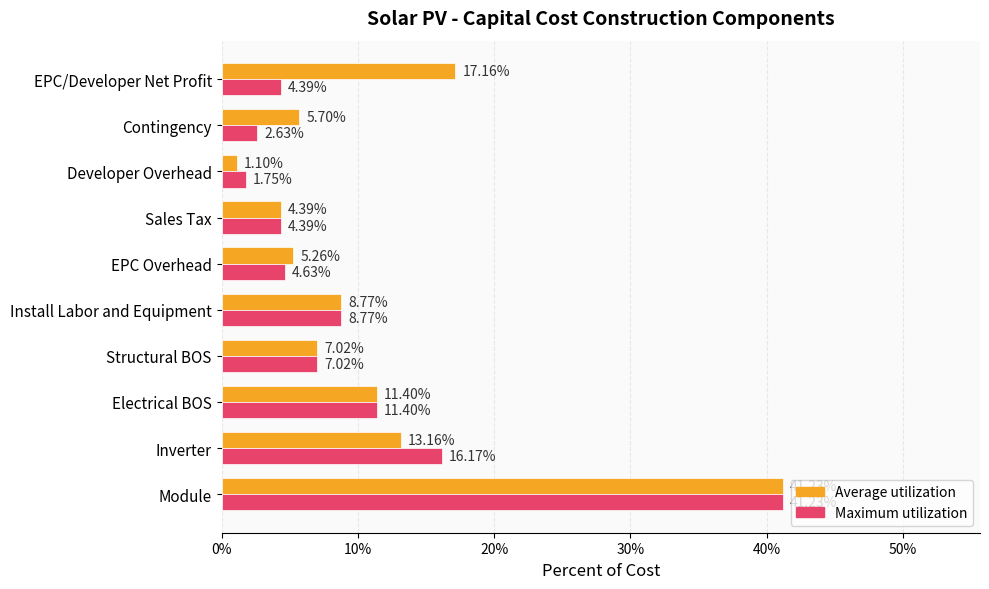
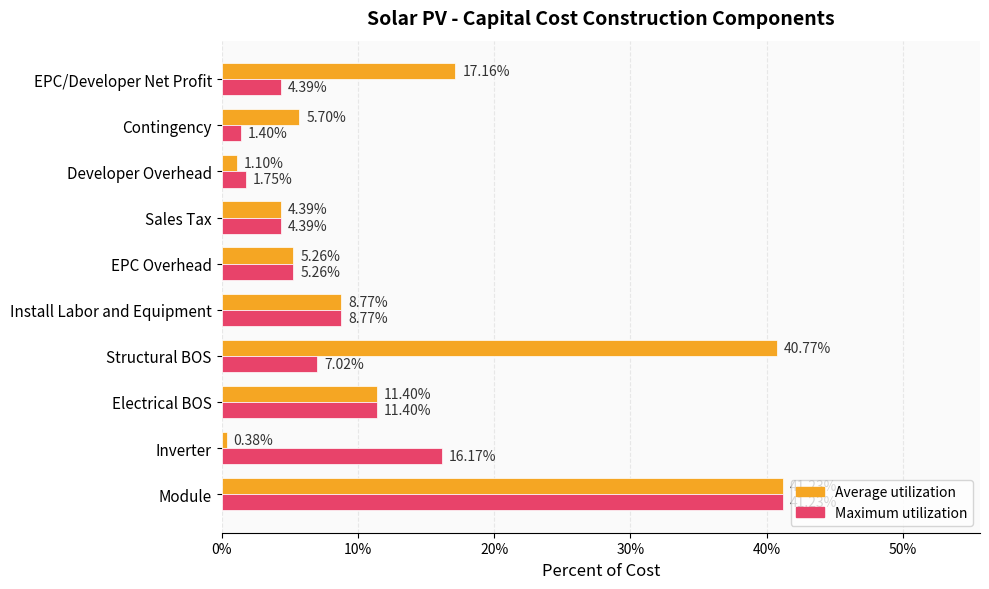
  {
    "Average utilization": {
      "EPC/Developer Net Profit": "17.16%",
      "Contingency": "5.70%",
      "Developer Overhead": "1.10%",
      "Sales Tax": "4.39%",
      "EPC Overhead": "5.26%",
      "Install Labor and Equipment": "8.77%",
-     "Structural BOS": "7.02%",
+     "Structural BOS": "40.77%",
      "Electrical BOS": "11.40%",
-     "Inverter": "13.16%"
+     "Inverter": "0.38%"
    },
    "Maximum utilization": {
      "EPC/Developer Net Profit": "4.39%",
-     "Contingency": "2.63%",
+     "Contingency": "1.40%",
      "Developer Overhead": "1.75%",
      "Sales Tax": "4.39%",
-     "EPC Overhead": "4.63%",
+     "EPC Overhead": "5.26%",
      "Install Labor and Equipment": "8.77%",
      "Structural BOS": "7.02%",
      "Electrical BOS": "11.40%",
      "Inverter": "16.17%"
    }
  }
